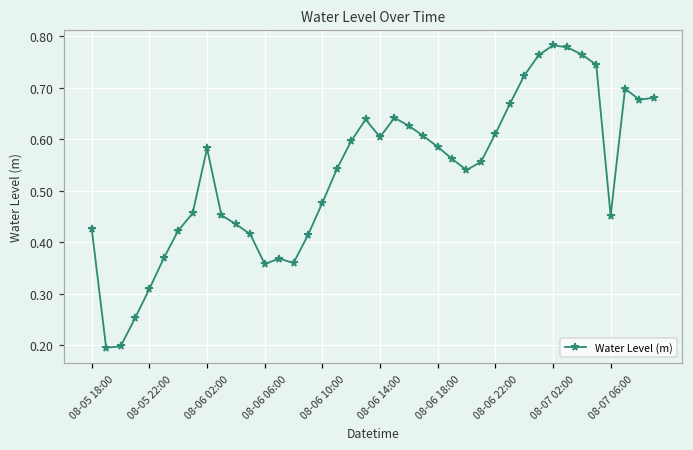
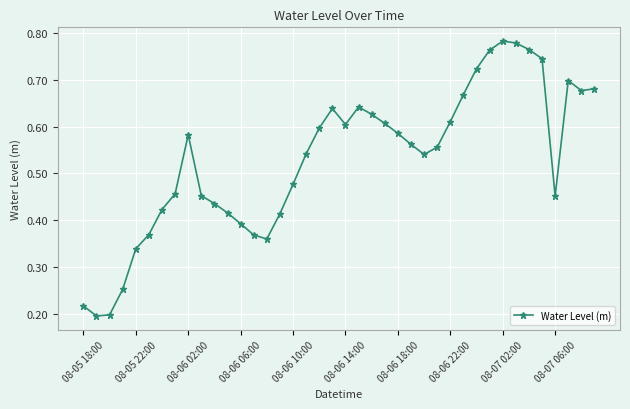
  {
-   "08-05 18:00": 0.43,
-   "08-05 22:00": 0.31,
+   "08-05 18:00": 0.22,
+   "08-05 22:00": 0.34,
    "08-06 02:00": 0.58,
-   "08-06 06:00": 0.36,
+   "08-06 06:00": 0.39,
    "08-06 10:00": 0.48,
    "08-06 14:00": 0.60,
    "08-06 18:00": 0.59,
    "08-06 22:00": 0.61,
    "08-07 02:00": 0.78,
    "08-07 06:00": 0.45
  }
